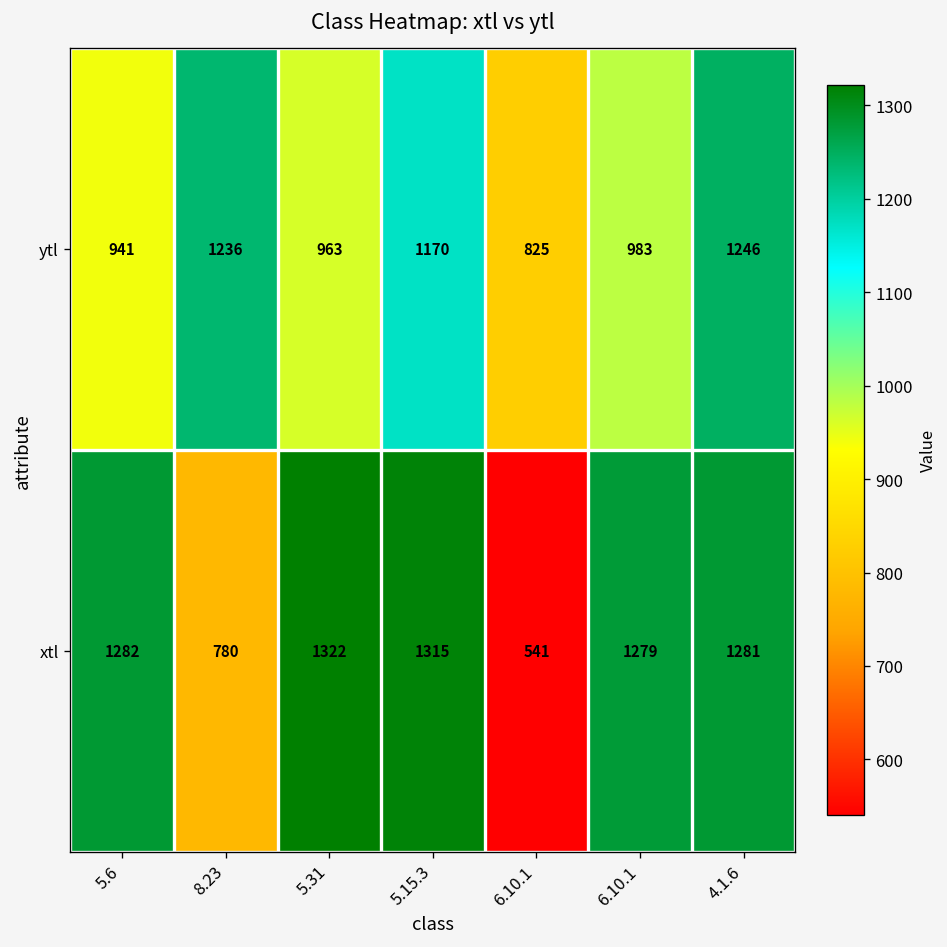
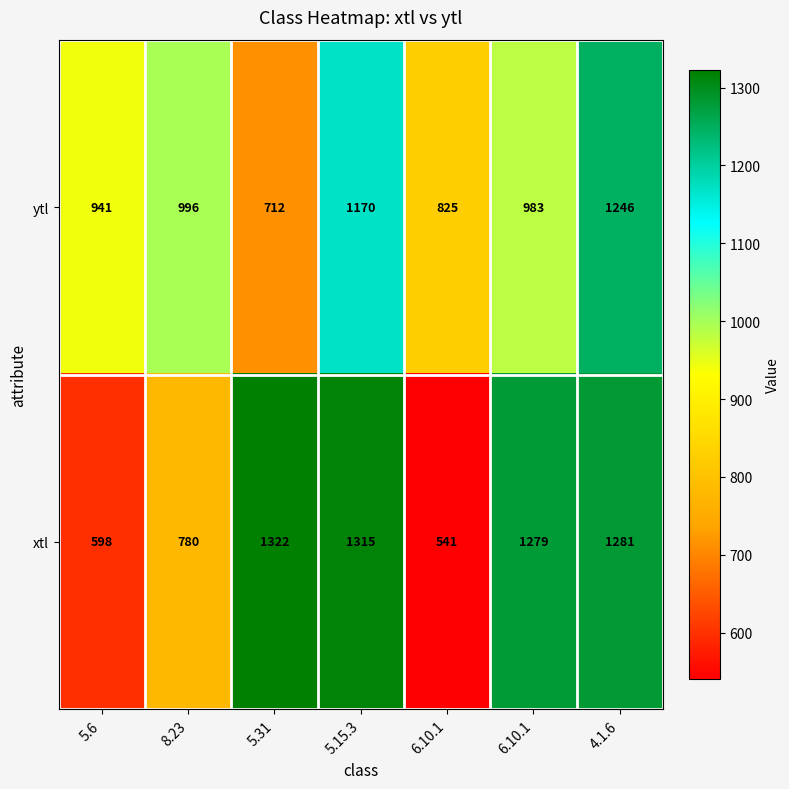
  {
    "ytl": {
      "5.6": 941,
-     "8.23": 1236,
-     "5.31": 963,
+     "8.23": 996,
+     "5.31": 712,
      "5.15.3": 1170,
      "4.1.6": 1246
    },
    "xtl": {
-     "5.6": 1282,
+     "5.6": 598,
      "8.23": 780,
      "5.31": 1322,
      "5.15.3": 1315,
      "4.1.6": 1281
    }
  }
